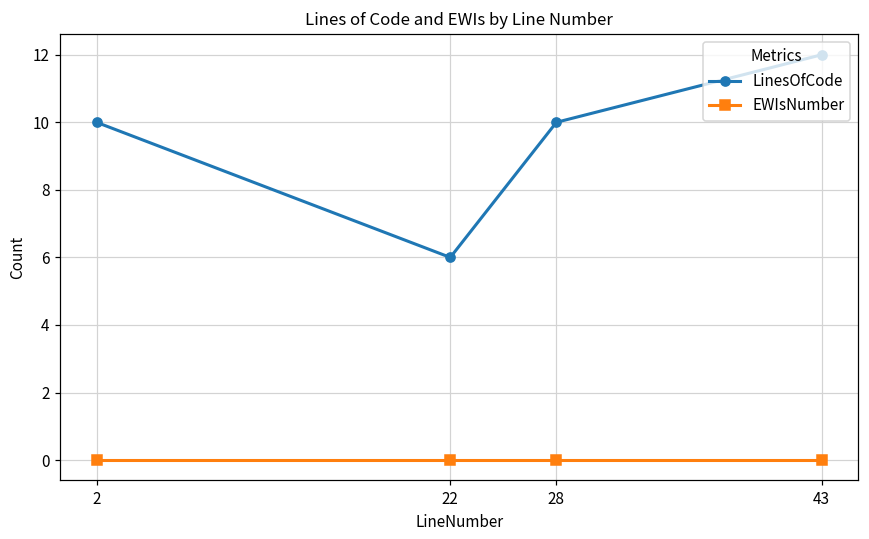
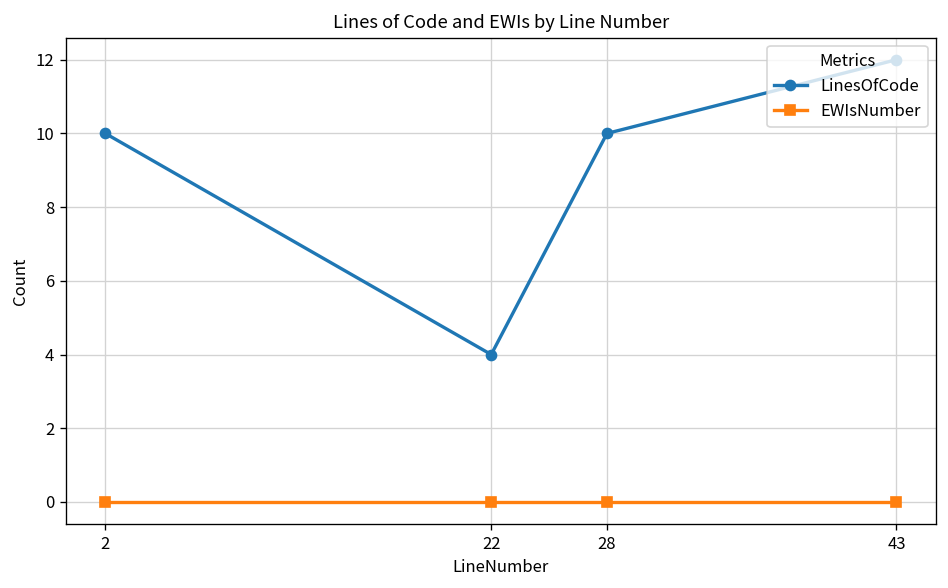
  {
    "LinesOfCode": {
      "2": 10,
-     "22": 6,
+     "22": 4,
      "28": 10
    },
    "EWIsNumber": {
      "2": 0,
      "22": 0,
      "28": 0,
      "43": 0
    }
  }
